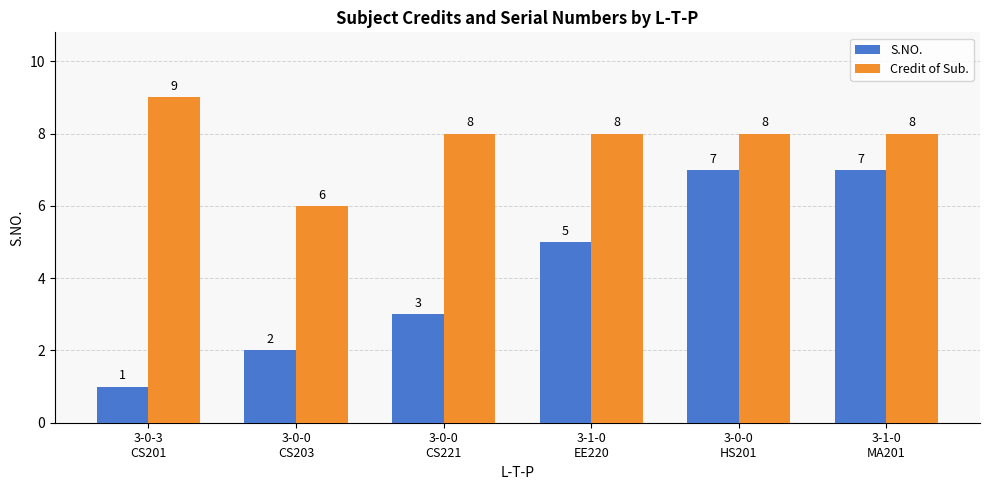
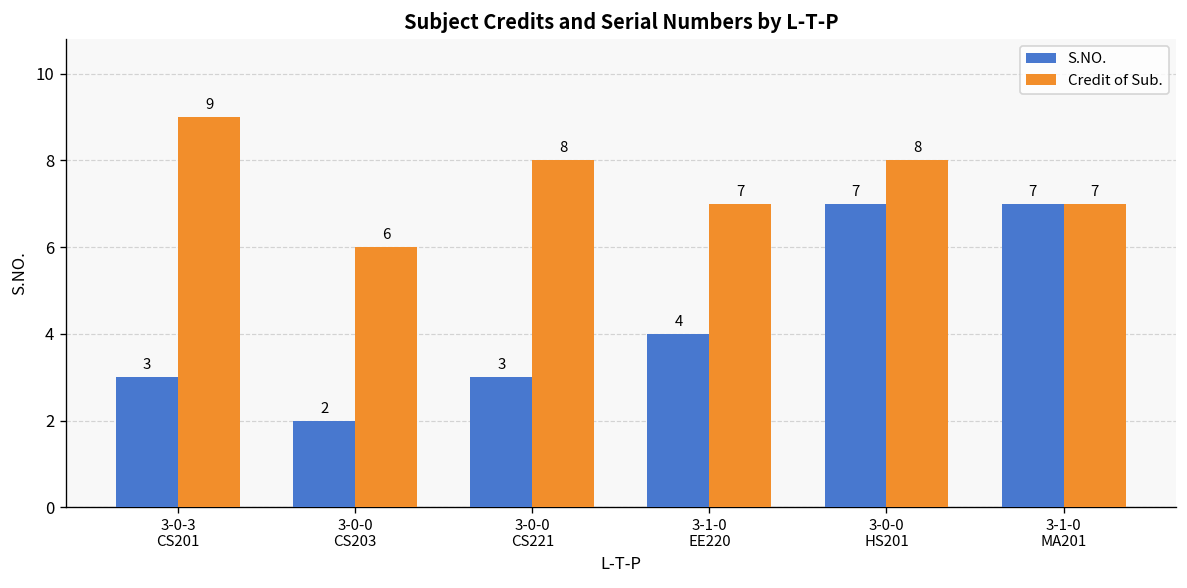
  {
    "S.NO.": {
-     "3-0-3 CS201": 1,
+     "3-0-3 CS201": 3,
      "3-0-0 CS203": 2,
      "3-0-0 CS221": 3,
-     "3-1-0 EE220": 5,
+     "3-1-0 EE220": 4,
      "3-0-0 HS201": 7,
      "3-1-0 MA201": 7
    },
    "Credit of Sub.": {
      "3-0-3 CS201": 9,
      "3-0-0 CS203": 6,
      "3-0-0 CS221": 8,
-     "3-1-0 EE220": 8,
+     "3-1-0 EE220": 7,
      "3-0-0 HS201": 8,
-     "3-1-0 MA201": 8
+     "3-1-0 MA201": 7
    }
  }
